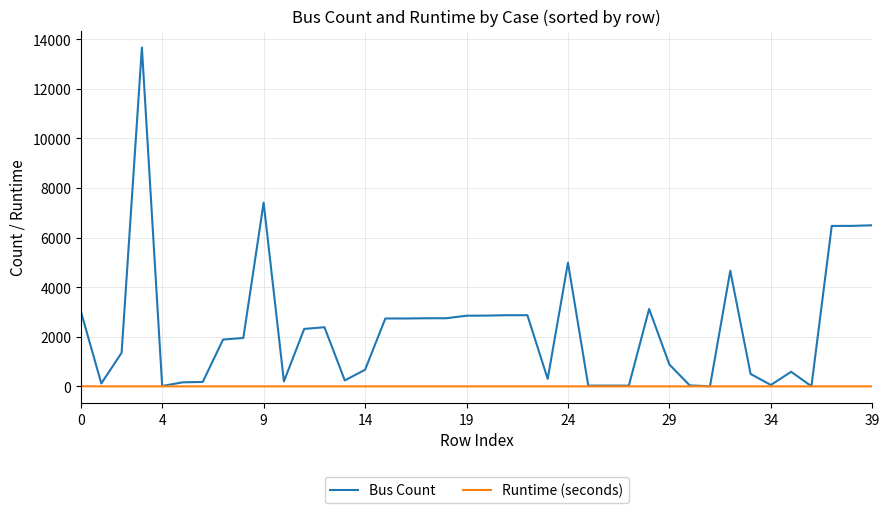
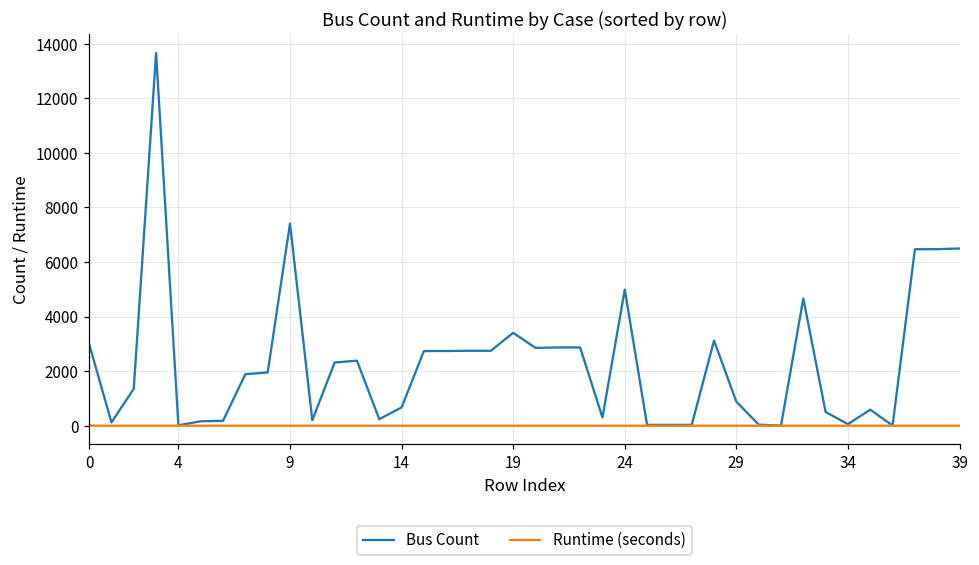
  {
    "Bus Count": {
      "0": 3000,
      "9": 7400,
      "14": 700,
-     "19": 2800,
+     "19": 3400,
      "24": 5000,
      "29": 900
    },
    "Runtime (seconds)": {
      "0": 0,
      "9": 0,
      "14": 0,
      "19": 0,
      "24": 0,
      "29": 0
    }
  }
